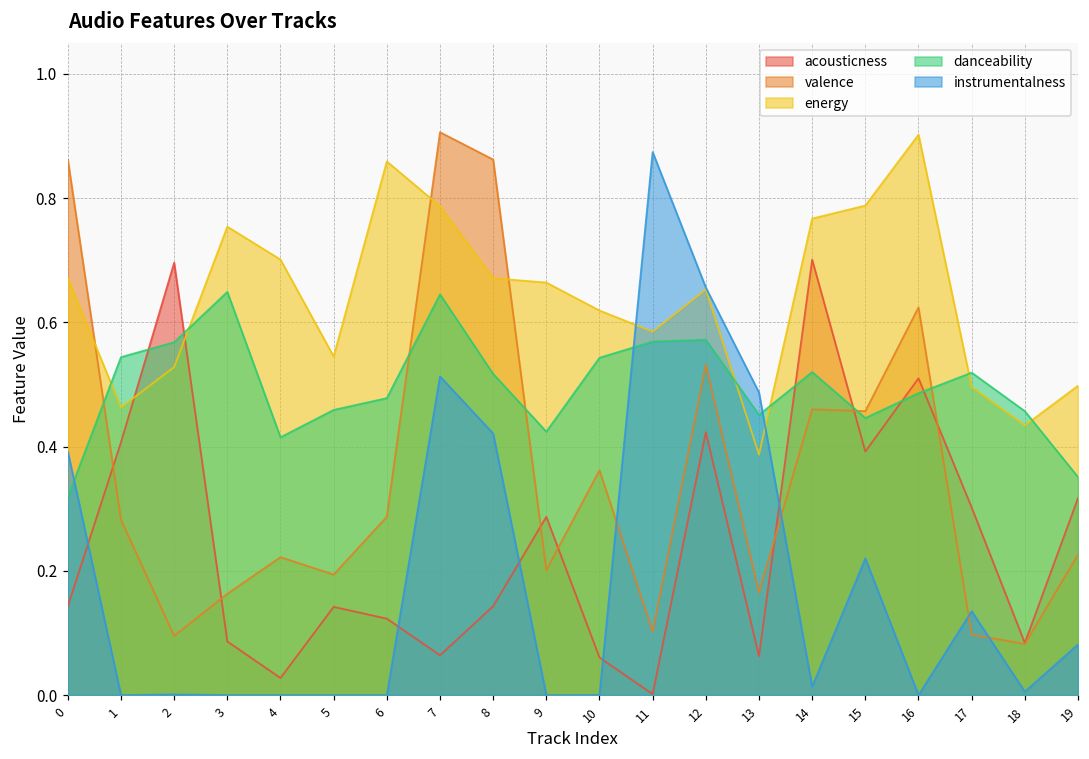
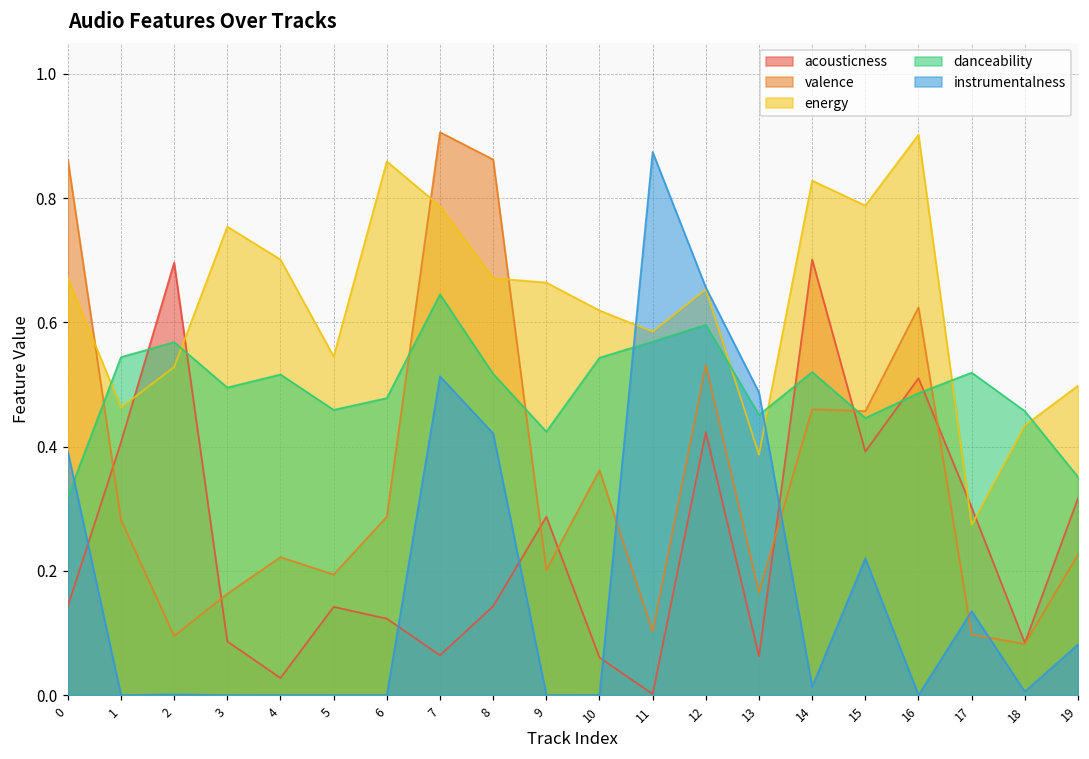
  {
    "energy": {
      "0": 0.67,
      "1": 0.46,
      "2": 0.53,
      "3": 0.75,
      "4": 0.70,
      "5": 0.55,
      "6": 0.86,
      "7": 0.79,
      "8": 0.67,
      "9": 0.66,
      "10": 0.62,
      "11": 0.59,
      "13": 0.39,
-     "14": 0.77,
+     "14": 0.83,
      "15": 0.79,
      "16": 0.90,
-     "17": 0.50,
+     "17": 0.27,
      "18": 0.43,
      "19": 0.50
    },
    "danceability": {
      "0": 0.32,
      "1": 0.54,
      "2": 0.57,
-     "3": 0.65,
-     "4": 0.42,
+     "3": 0.50,
+     "4": 0.52,
      "5": 0.46,
      "6": 0.48,
      "7": 0.65,
      "8": 0.52,
      "9": 0.42,
      "10": 0.54,
      "11": 0.57,
-     "12": 0.57,
+     "12": 0.60,
      "13": 0.45,
      "14": 0.52,
      "15": 0.45,
      "16": 0.49,
      "17": 0.52,
      "18": 0.46,
      "19": 0.35
    },
    "instrumentalness": {
      "0": 0.39,
      "1": 0.00,
      "2": 0.00,
      "3": 0.00,
      "4": 0.00,
      "5": 0.00,
      "6": 0.00,
      "7": 0.51,
      "8": 0.42,
      "9": 0.00,
      "10": 0.00,
      "11": 0.87,
      "13": 0.49,
      "14": 0.01,
      "15": 0.22,
      "16": 0.00,
      "17": 0.14,
      "18": 0.01,
      "19": 0.08
    }
  }
